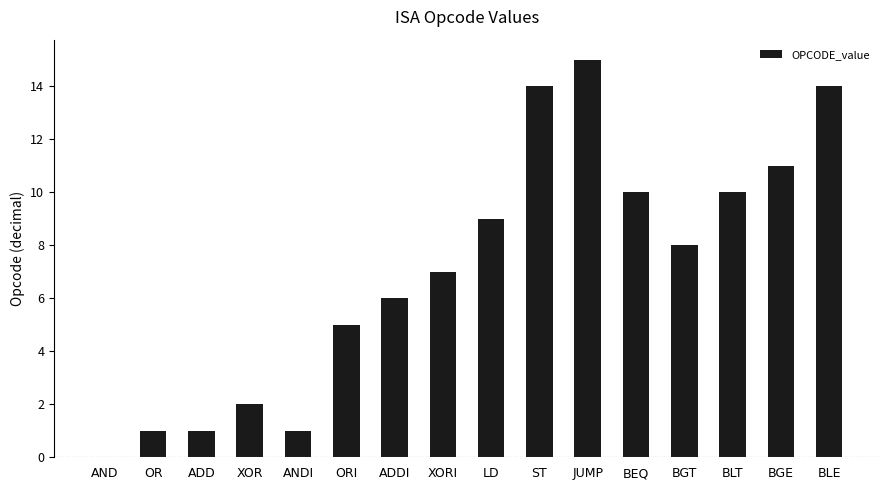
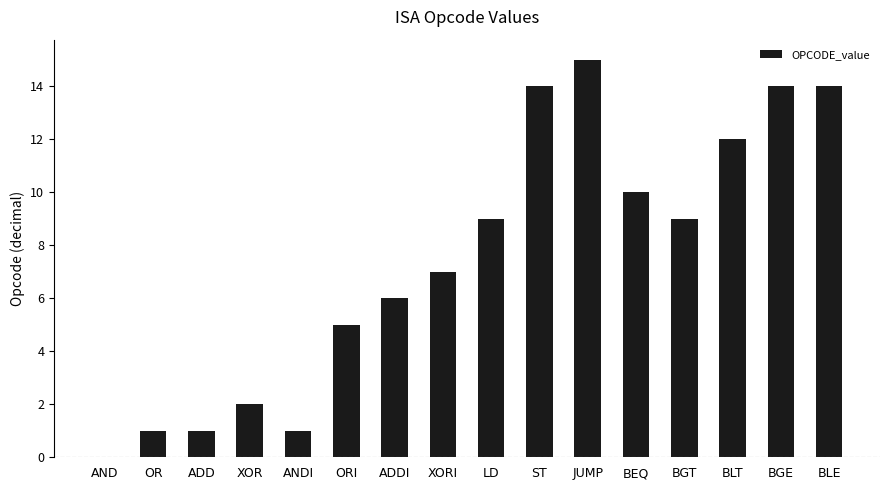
  {
    "AND": 0,
    "OR": 1,
    "ADD": 1,
    "XOR": 2,
    "ANDI": 1,
    "ORI": 5,
    "ADDI": 6,
    "XORI": 7,
    "LD": 9,
    "ST": 14,
    "JUMP": 15,
    "BEQ": 10,
-   "BGT": 8,
-   "BLT": 10,
-   "BGE": 11,
+   "BGT": 9,
+   "BLT": 12,
+   "BGE": 14,
    "BLE": 14
  }
